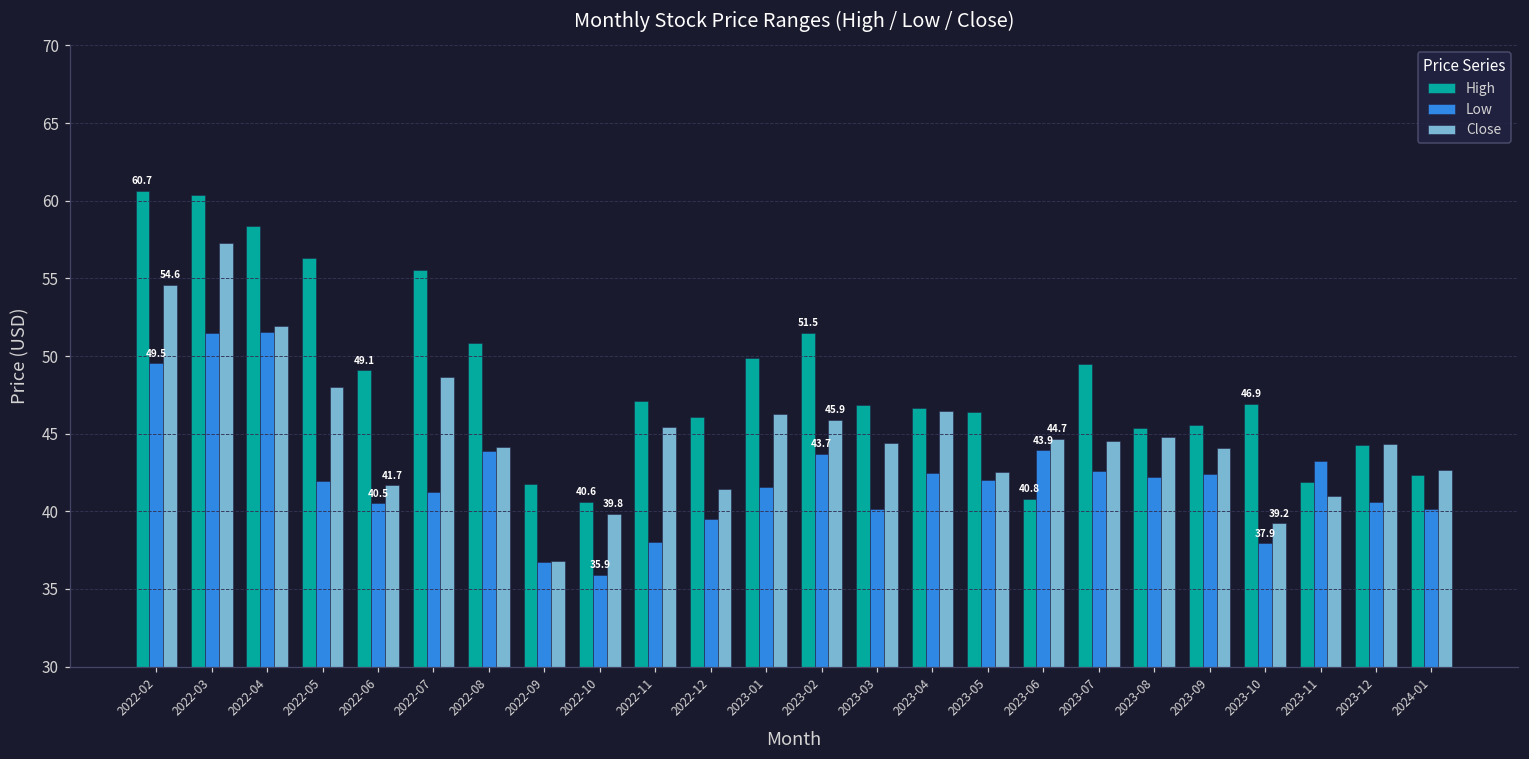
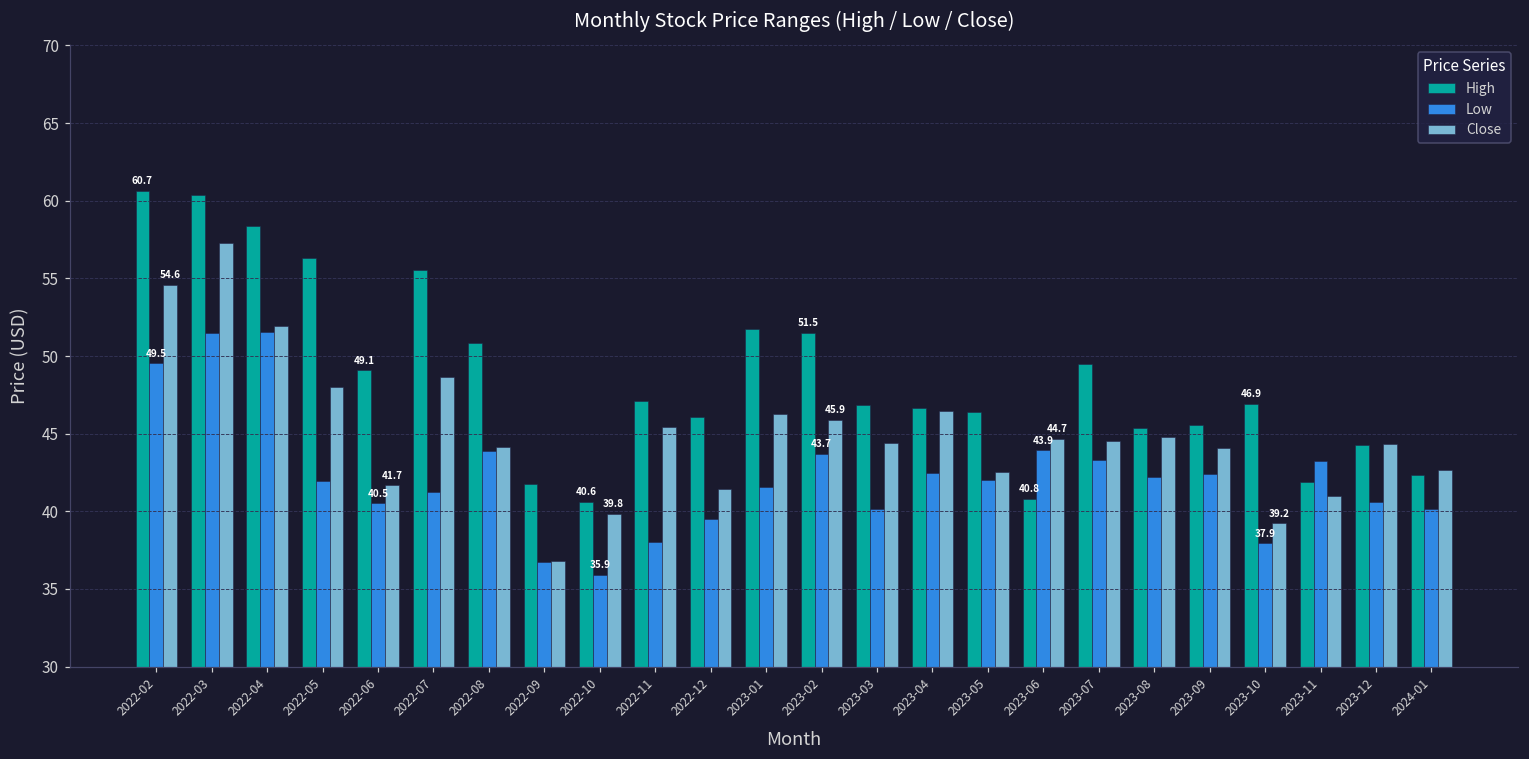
  {
    "High": {
      "2022-03": 60.4,
      "2022-04": 58.4,
      "2022-05": 56.3,
      "2022-07": 55.6,
      "2022-08": 50.8,
      "2022-09": 41.8,
      "2022-11": 47.1,
      "2022-12": 46.1,
-     "2023-01": 49.9,
+     "2023-01": 51.7,
      "2023-03": 46.9,
      "2023-04": 46.7,
      "2023-05": 46.4,
      "2023-07": 49.5,
      "2023-08": 45.3,
      "2023-09": 45.5,
      "2023-11": 41.9,
      "2023-12": 44.3,
      "2024-01": 42.4
    },
    "Low": {
      "2022-03": 51.5,
      "2022-04": 51.5,
      "2022-05": 42.0,
      "2022-07": 41.2,
      "2022-08": 43.9,
      "2022-09": 36.8,
      "2022-11": 38.0,
      "2022-12": 39.5,
      "2023-01": 41.5,
      "2023-03": 40.1,
      "2023-04": 42.5,
      "2023-05": 42.0,
-     "2023-07": 42.6,
+     "2023-07": 43.3,
      "2023-08": 42.2,
      "2023-09": 42.4,
      "2023-11": 43.2,
      "2023-12": 40.6,
      "2024-01": 40.2
    },
    "Close": {
      "2022-02": 54.6,
      "2022-06": 41.7,
      "2022-10": 39.8,
      "2023-02": 45.9,
      "2023-06": 44.7,
      "2023-10": 39.2
    }
  }
